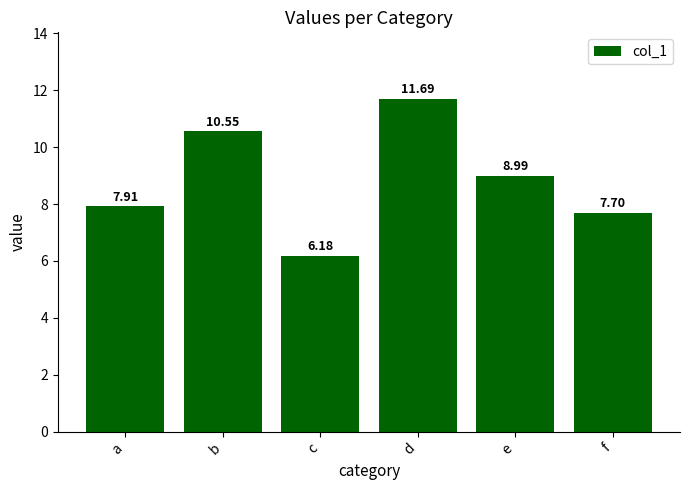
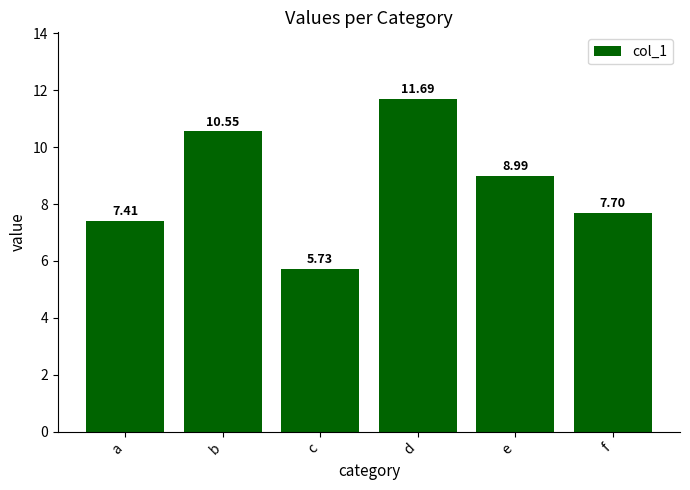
  {
-   "a": 7.91,
+   "a": 7.41,
    "b": 10.55,
-   "c": 6.18,
+   "c": 5.73,
    "d": 11.69,
    "e": 8.99,
    "f": 7.70
  }
